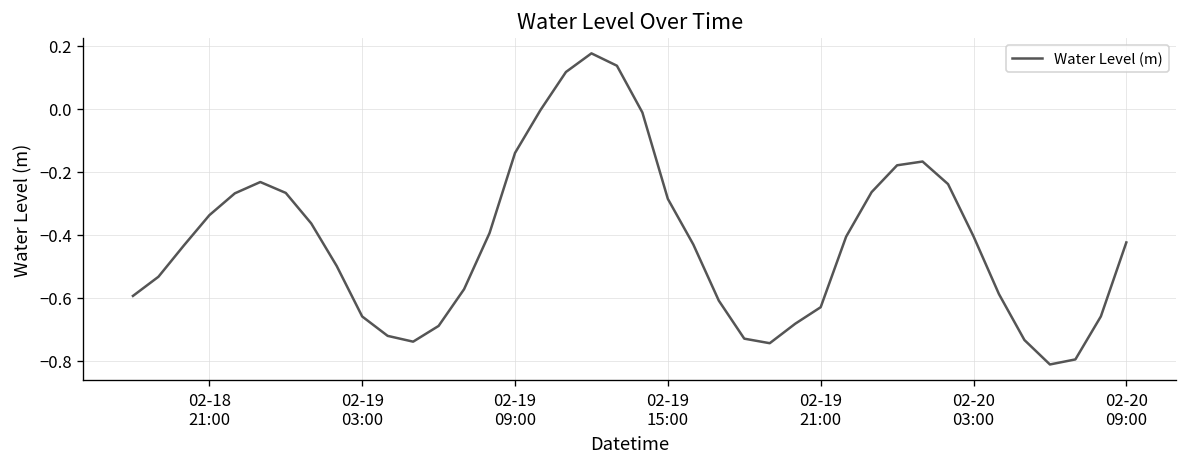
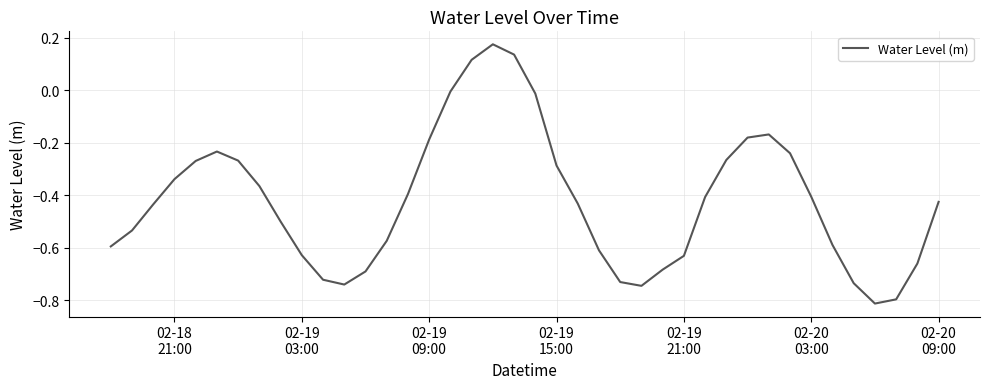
  {
    "02-18 21:00": -0.34,
-   "02-19 03:00": -0.66,
-   "02-19 09:00": -0.14,
+   "02-19 03:00": -0.63,
+   "02-19 09:00": -0.19,
    "02-19 15:00": -0.29,
    "02-19 21:00": -0.63,
    "02-20 03:00": -0.41,
    "02-20 09:00": -0.42
  }
